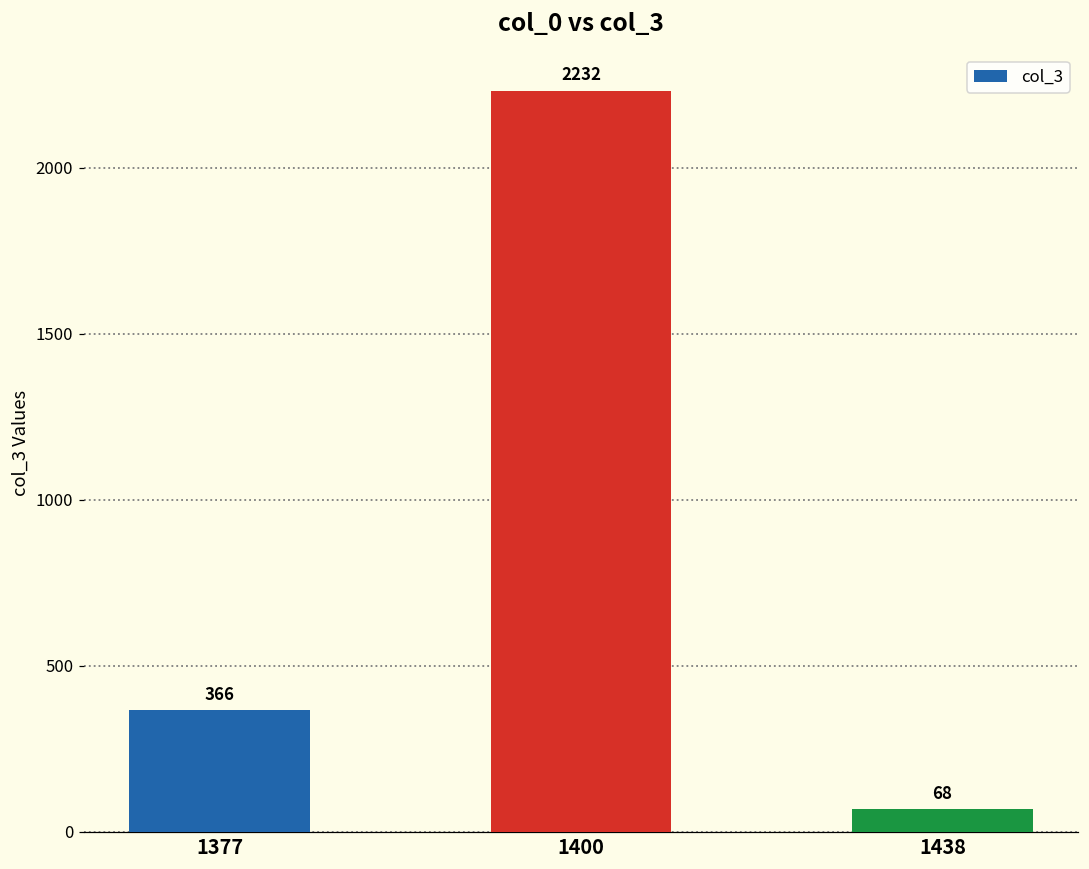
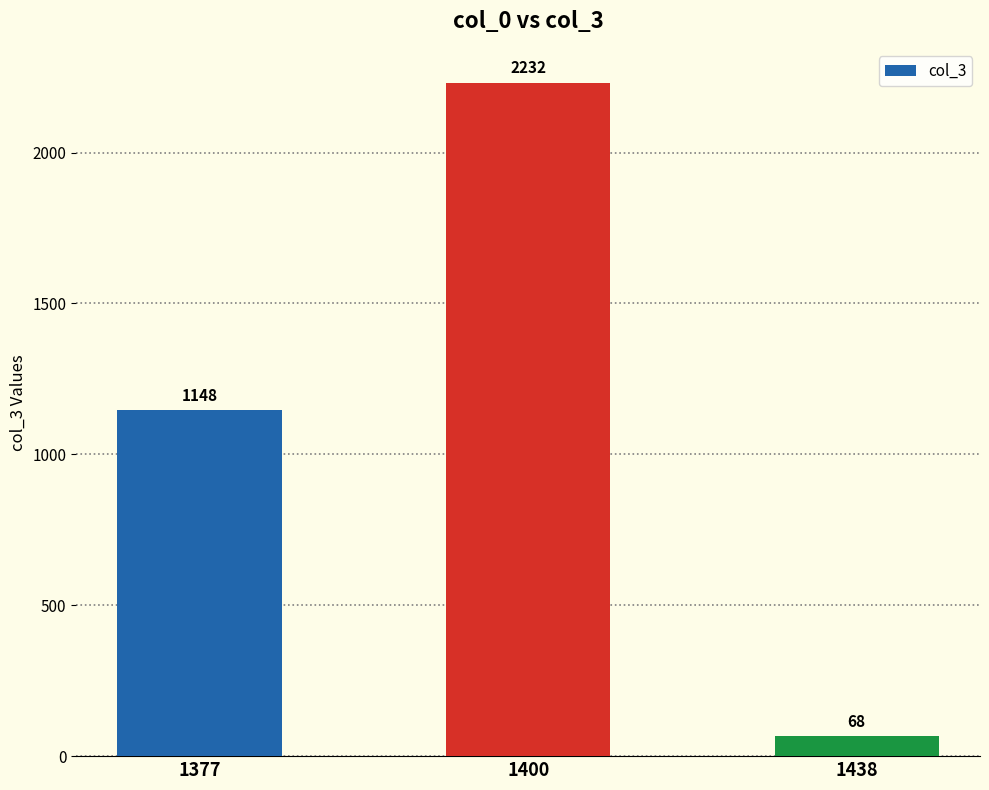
  {
-   "1377": 366,
+   "1377": 1148,
    "1400": 2232,
    "1438": 68
  }
